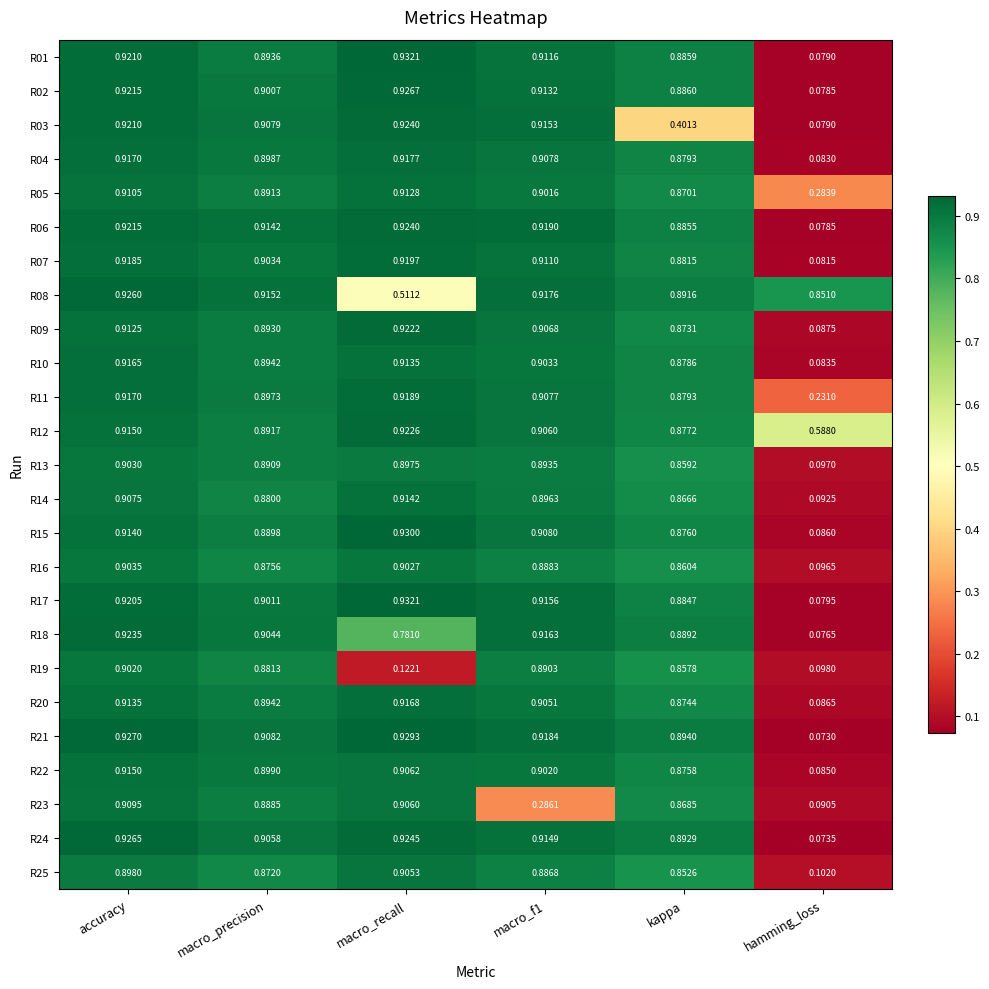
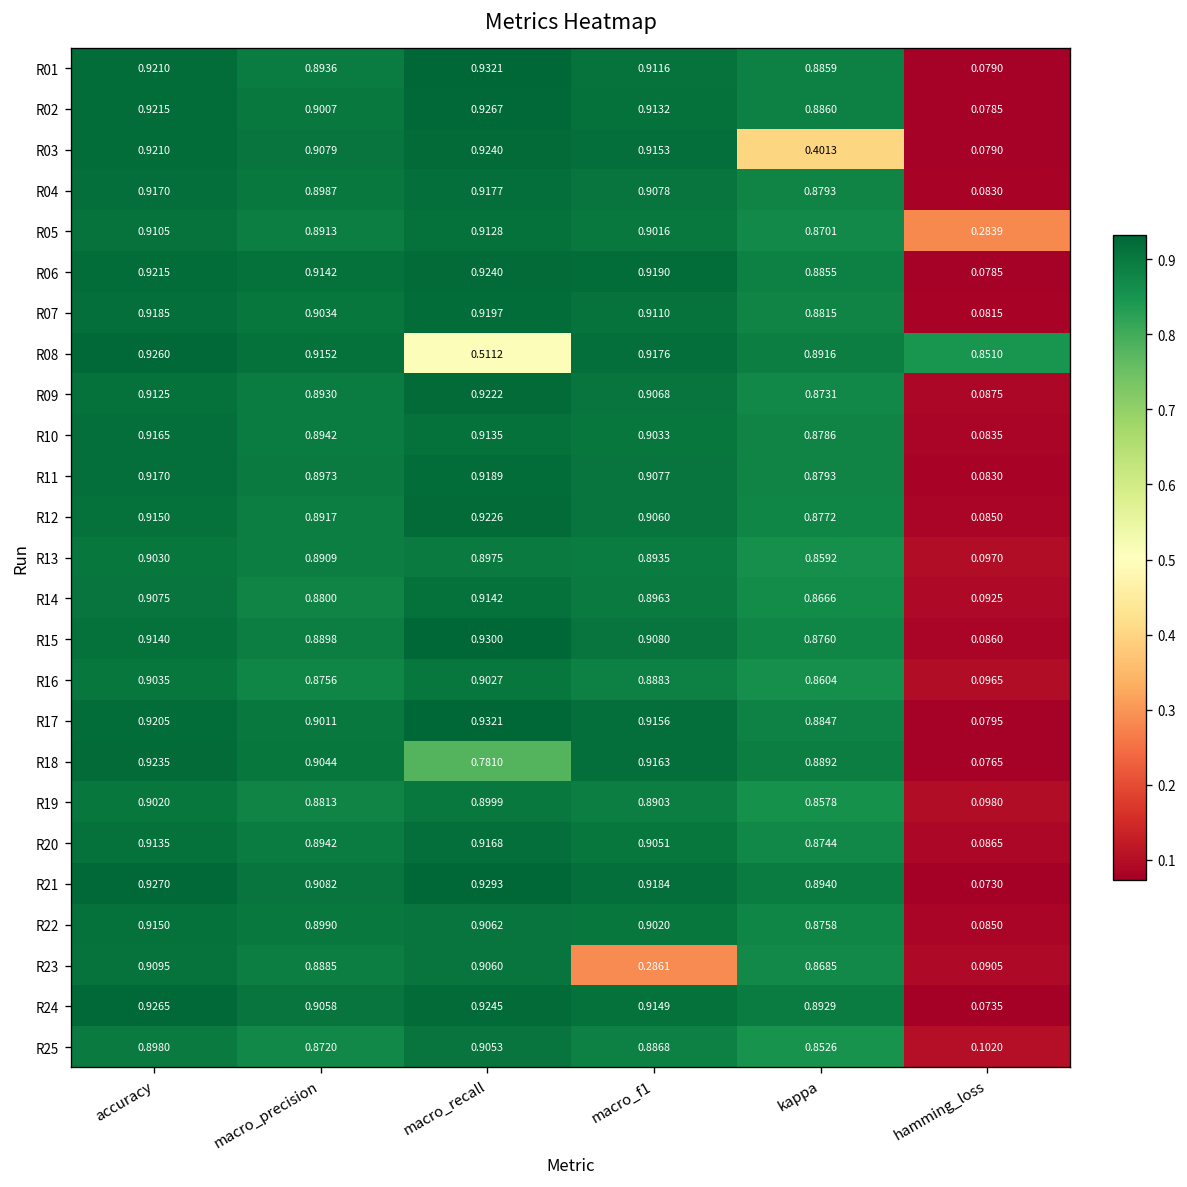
  {
    "R01": {
      "accuracy": 0.9210,
      "macro_precision": 0.8936,
      "macro_recall": 0.9321,
      "macro_f1": 0.9116,
      "kappa": 0.8859,
      "hamming_loss": 0.0790
    },
    "R02": {
      "accuracy": 0.9215,
      "macro_precision": 0.9007,
      "macro_recall": 0.9267,
      "macro_f1": 0.9132,
      "kappa": 0.8860,
      "hamming_loss": 0.0785
    },
    "R03": {
      "accuracy": 0.9210,
      "macro_precision": 0.9079,
      "macro_recall": 0.9240,
      "macro_f1": 0.9153,
      "kappa": 0.4013,
      "hamming_loss": 0.0790
    },
    "R04": {
      "accuracy": 0.9170,
      "macro_precision": 0.8987,
      "macro_recall": 0.9177,
      "macro_f1": 0.9078,
      "kappa": 0.8793,
      "hamming_loss": 0.0830
    },
    "R05": {
      "accuracy": 0.9105,
      "macro_precision": 0.8913,
      "macro_recall": 0.9128,
      "macro_f1": 0.9016,
      "kappa": 0.8701,
      "hamming_loss": 0.2839
    },
    "R06": {
      "accuracy": 0.9215,
      "macro_precision": 0.9142,
      "macro_recall": 0.9240,
      "macro_f1": 0.9190,
      "kappa": 0.8855,
      "hamming_loss": 0.0785
    },
    "R07": {
      "accuracy": 0.9185,
      "macro_precision": 0.9034,
      "macro_recall": 0.9197,
      "macro_f1": 0.9110,
      "kappa": 0.8815,
      "hamming_loss": 0.0815
    },
    "R08": {
      "accuracy": 0.9260,
      "macro_precision": 0.9152,
      "macro_recall": 0.5112,
      "macro_f1": 0.9176,
      "kappa": 0.8916,
      "hamming_loss": 0.8510
    },
    "R09": {
      "accuracy": 0.9125,
      "macro_precision": 0.8930,
      "macro_recall": 0.9222,
      "macro_f1": 0.9068,
      "kappa": 0.8731,
      "hamming_loss": 0.0875
    },
    "R10": {
      "accuracy": 0.9165,
      "macro_precision": 0.8942,
      "macro_recall": 0.9135,
      "macro_f1": 0.9033,
      "kappa": 0.8786,
      "hamming_loss": 0.0835
    },
    "R11": {
      "accuracy": 0.9170,
      "macro_precision": 0.8973,
      "macro_recall": 0.9189,
      "macro_f1": 0.9077,
      "kappa": 0.8793,
-     "hamming_loss": 0.2310
+     "hamming_loss": 0.0830
    },
    "R12": {
      "accuracy": 0.9150,
      "macro_precision": 0.8917,
      "macro_recall": 0.9226,
      "macro_f1": 0.9060,
      "kappa": 0.8772,
-     "hamming_loss": 0.5880
+     "hamming_loss": 0.0850
    },
    "R13": {
      "accuracy": 0.9030,
      "macro_precision": 0.8909,
      "macro_recall": 0.8975,
      "macro_f1": 0.8935,
      "kappa": 0.8592,
      "hamming_loss": 0.0970
    },
    "R14": {
      "accuracy": 0.9075,
      "macro_precision": 0.8800,
      "macro_recall": 0.9142,
      "macro_f1": 0.8963,
      "kappa": 0.8666,
      "hamming_loss": 0.0925
    },
    "R15": {
      "accuracy": 0.9140,
      "macro_precision": 0.8898,
      "macro_recall": 0.9300,
      "macro_f1": 0.9080,
      "kappa": 0.8760,
      "hamming_loss": 0.0860
    },
    "R16": {
      "accuracy": 0.9035,
      "macro_precision": 0.8756,
      "macro_recall": 0.9027,
      "macro_f1": 0.8883,
      "kappa": 0.8604,
      "hamming_loss": 0.0965
    },
    "R17": {
      "accuracy": 0.9205,
      "macro_precision": 0.9011,
      "macro_recall": 0.9321,
      "macro_f1": 0.9156,
      "kappa": 0.8847,
      "hamming_loss": 0.0795
    },
    "R18": {
      "accuracy": 0.9235,
      "macro_precision": 0.9044,
      "macro_recall": 0.7810,
      "macro_f1": 0.9163,
      "kappa": 0.8892,
      "hamming_loss": 0.0765
    },
    "R19": {
      "accuracy": 0.9020,
      "macro_precision": 0.8813,
-     "macro_recall": 0.1221,
+     "macro_recall": 0.8999,
      "macro_f1": 0.8903,
      "kappa": 0.8578,
      "hamming_loss": 0.0980
    },
    "R20": {
      "accuracy": 0.9135,
      "macro_precision": 0.8942,
      "macro_recall": 0.9168,
      "macro_f1": 0.9051,
      "kappa": 0.8744,
      "hamming_loss": 0.0865
    },
    "R21": {
      "accuracy": 0.9270,
      "macro_precision": 0.9082,
      "macro_recall": 0.9293,
      "macro_f1": 0.9184,
      "kappa": 0.8940,
      "hamming_loss": 0.0730
    },
    "R22": {
      "accuracy": 0.9150,
      "macro_precision": 0.8990,
      "macro_recall": 0.9062,
      "macro_f1": 0.9020,
      "kappa": 0.8758,
      "hamming_loss": 0.0850
    },
    "R23": {
      "accuracy": 0.9095,
      "macro_precision": 0.8885,
      "macro_recall": 0.9060,
      "macro_f1": 0.2861,
      "kappa": 0.8685,
      "hamming_loss": 0.0905
    },
    "R24": {
      "accuracy": 0.9265,
      "macro_precision": 0.9058,
      "macro_recall": 0.9245,
      "macro_f1": 0.9149,
      "kappa": 0.8929,
      "hamming_loss": 0.0735
    },
    "R25": {
      "accuracy": 0.8980,
      "macro_precision": 0.8720,
      "macro_recall": 0.9053,
      "macro_f1": 0.8868,
      "kappa": 0.8526,
      "hamming_loss": 0.1020
    }
  }
